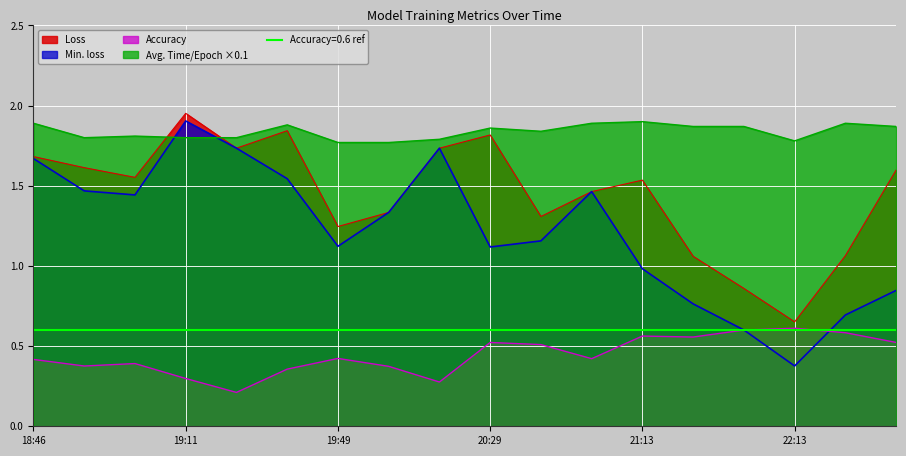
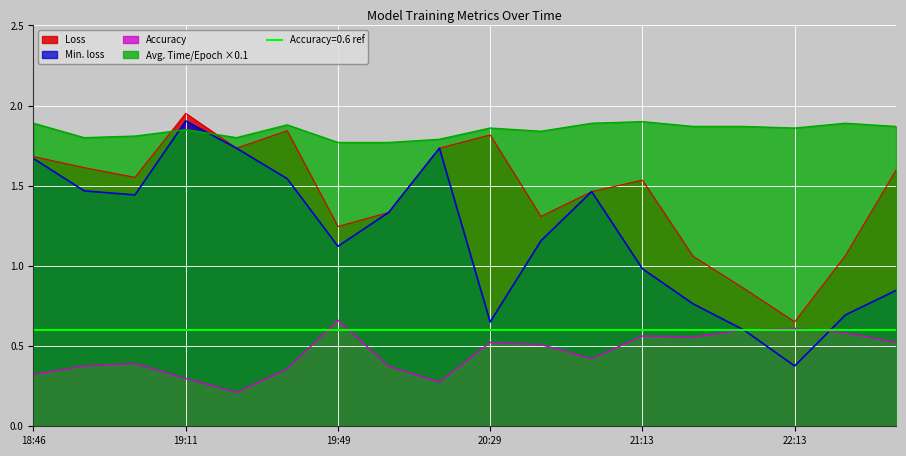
  {
    "Loss": {
      "19:11": 1.95,
      "19:49": 1.25,
      "20:29": 1.82,
      "21:13": 1.54,
      "22:13": 0.65
    },
    "Min. loss": {
      "19:11": 1.90,
      "19:49": 1.12,
-     "20:29": 1.12,
+     "20:29": 0.65,
      "21:13": 0.98,
      "22:13": 0.38
    },
    "Accuracy": {
-     "18:46": 0.42,
+     "18:46": 0.32,
      "19:11": 0.30,
-     "19:49": 0.42,
+     "19:49": 0.66,
      "20:29": 0.52,
      "21:13": 0.56,
      "22:13": 0.61
    },
    "Avg. Time/Epoch ×0.1": {
      "18:46": 1.89,
-     "19:11": 1.80,
+     "19:11": 1.85,
      "19:49": 1.77,
      "20:29": 1.86,
      "21:13": 1.90,
-     "22:13": 1.78
+     "22:13": 1.86
    }
  }
